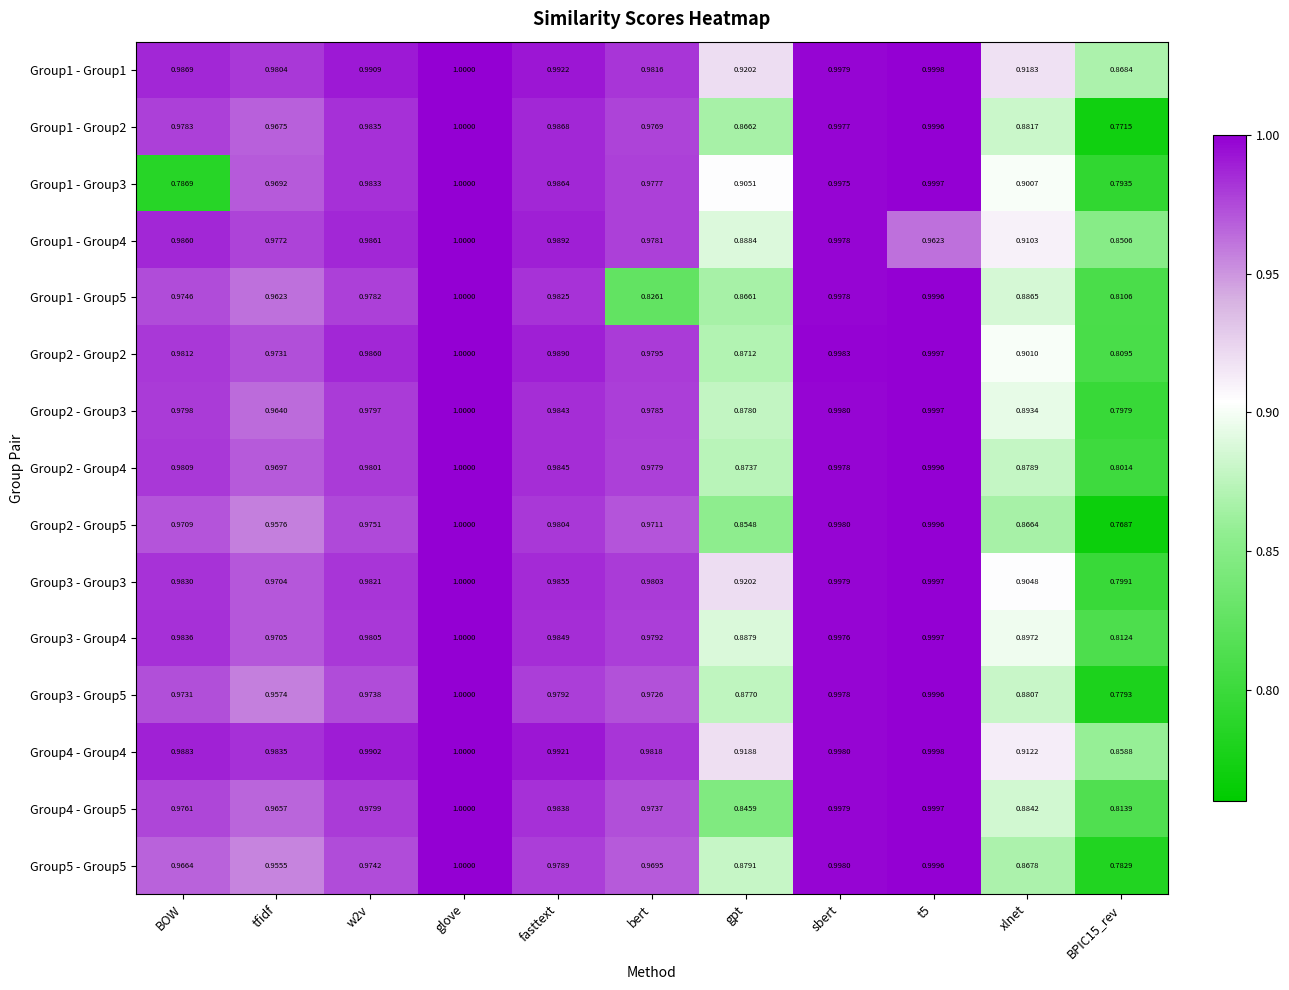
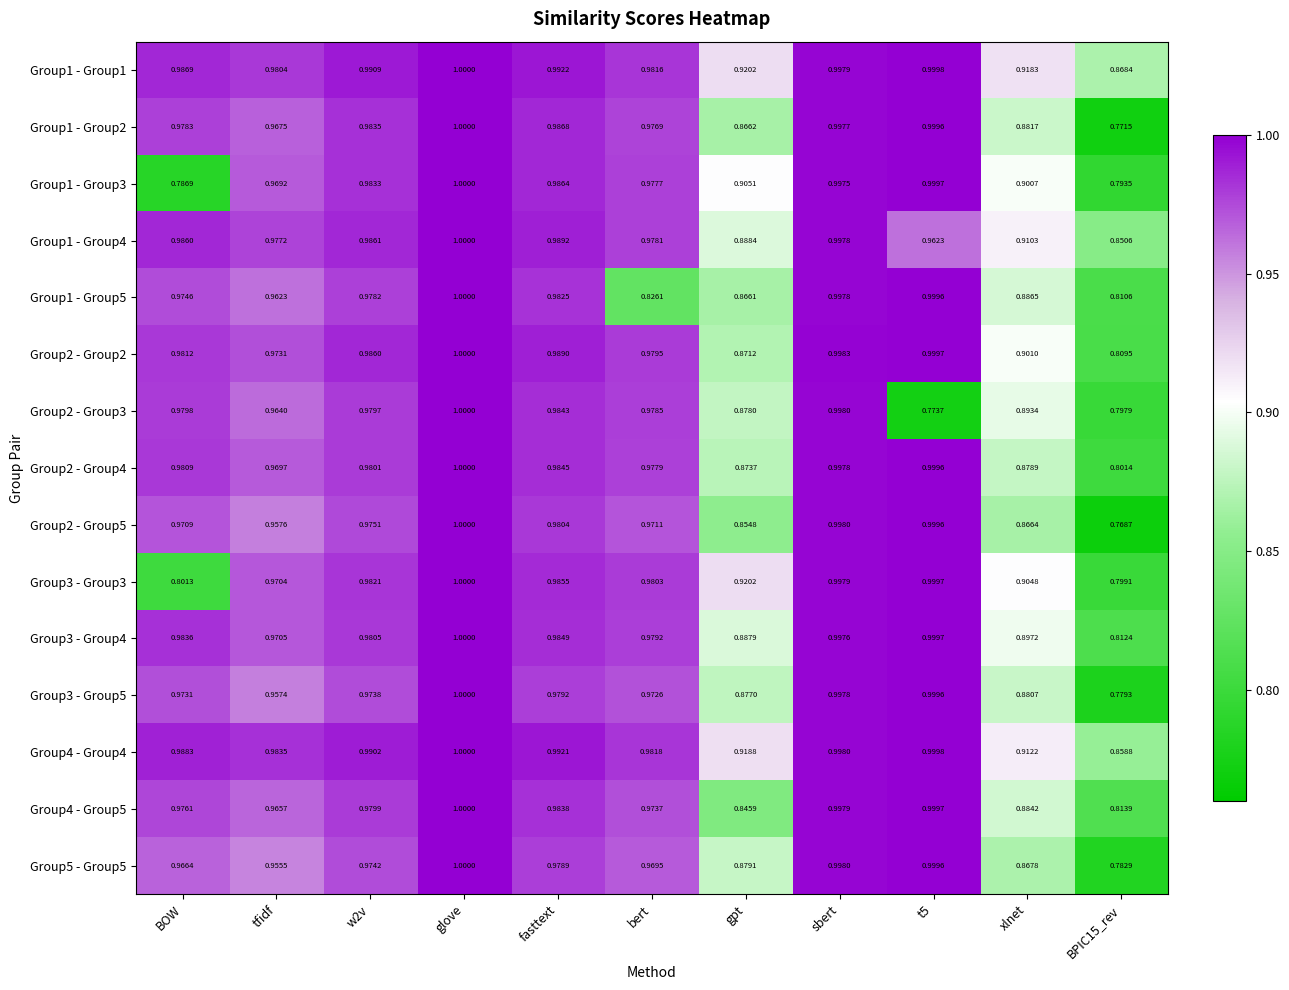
  {
    "Group1 - Group1": {
      "BOW": 0.9869,
      "tfidf": 0.9804,
      "w2v": 0.9909,
      "glove": 1.0000,
      "fasttext": 0.9922,
      "bert": 0.9816,
      "gpt": 0.9202,
      "sbert": 0.9979,
      "t5": 0.9998,
      "xlnet": 0.9183,
      "BPIC15_rev": 0.8684
    },
    "Group1 - Group2": {
      "BOW": 0.9783,
      "tfidf": 0.9675,
      "w2v": 0.9835,
      "glove": 1.0000,
      "fasttext": 0.9868,
      "bert": 0.9769,
      "gpt": 0.8662,
      "sbert": 0.9977,
      "t5": 0.9996,
      "xlnet": 0.8817,
      "BPIC15_rev": 0.7715
    },
    "Group1 - Group3": {
      "BOW": 0.7869,
      "tfidf": 0.9692,
      "w2v": 0.9833,
      "glove": 1.0000,
      "fasttext": 0.9864,
      "bert": 0.9777,
      "gpt": 0.9051,
      "sbert": 0.9975,
      "t5": 0.9997,
      "xlnet": 0.9007,
      "BPIC15_rev": 0.7935
    },
    "Group1 - Group4": {
      "BOW": 0.9860,
      "tfidf": 0.9772,
      "w2v": 0.9861,
      "glove": 1.0000,
      "fasttext": 0.9892,
      "bert": 0.9781,
      "gpt": 0.8884,
      "sbert": 0.9978,
      "t5": 0.9623,
      "xlnet": 0.9103,
      "BPIC15_rev": 0.8506
    },
    "Group1 - Group5": {
      "BOW": 0.9746,
      "tfidf": 0.9623,
      "w2v": 0.9782,
      "glove": 1.0000,
      "fasttext": 0.9825,
      "bert": 0.8261,
      "gpt": 0.8661,
      "sbert": 0.9978,
      "t5": 0.9996,
      "xlnet": 0.8865,
      "BPIC15_rev": 0.8106
    },
    "Group2 - Group2": {
      "BOW": 0.9812,
      "tfidf": 0.9731,
      "w2v": 0.9860,
      "glove": 1.0000,
      "fasttext": 0.9890,
      "bert": 0.9795,
      "gpt": 0.8712,
      "sbert": 0.9983,
      "t5": 0.9997,
      "xlnet": 0.9010,
      "BPIC15_rev": 0.8095
    },
    "Group2 - Group3": {
      "BOW": 0.9798,
      "tfidf": 0.9640,
      "w2v": 0.9797,
      "glove": 1.0000,
      "fasttext": 0.9843,
      "bert": 0.9785,
      "gpt": 0.8780,
      "sbert": 0.9980,
-     "t5": 0.9997,
+     "t5": 0.7737,
      "xlnet": 0.8934,
      "BPIC15_rev": 0.7979
    },
    "Group2 - Group4": {
      "BOW": 0.9809,
      "tfidf": 0.9697,
      "w2v": 0.9801,
      "glove": 1.0000,
      "fasttext": 0.9845,
      "bert": 0.9779,
      "gpt": 0.8737,
      "sbert": 0.9978,
      "t5": 0.9996,
      "xlnet": 0.8789,
      "BPIC15_rev": 0.8014
    },
    "Group2 - Group5": {
      "BOW": 0.9709,
      "tfidf": 0.9576,
      "w2v": 0.9751,
      "glove": 1.0000,
      "fasttext": 0.9804,
      "bert": 0.9711,
      "gpt": 0.8548,
      "sbert": 0.9980,
      "t5": 0.9996,
      "xlnet": 0.8664,
      "BPIC15_rev": 0.7687
    },
    "Group3 - Group3": {
-     "BOW": 0.9830,
+     "BOW": 0.8013,
      "tfidf": 0.9704,
      "w2v": 0.9821,
      "glove": 1.0000,
      "fasttext": 0.9855,
      "bert": 0.9803,
      "gpt": 0.9202,
      "sbert": 0.9979,
      "t5": 0.9997,
      "xlnet": 0.9048,
      "BPIC15_rev": 0.7991
    },
    "Group3 - Group4": {
      "BOW": 0.9836,
      "tfidf": 0.9705,
      "w2v": 0.9805,
      "glove": 1.0000,
      "fasttext": 0.9849,
      "bert": 0.9792,
      "gpt": 0.8879,
      "sbert": 0.9976,
      "t5": 0.9997,
      "xlnet": 0.8972,
      "BPIC15_rev": 0.8124
    },
    "Group3 - Group5": {
      "BOW": 0.9731,
      "tfidf": 0.9574,
      "w2v": 0.9738,
      "glove": 1.0000,
      "fasttext": 0.9792,
      "bert": 0.9726,
      "gpt": 0.8770,
      "sbert": 0.9978,
      "t5": 0.9996,
      "xlnet": 0.8807,
      "BPIC15_rev": 0.7793
    },
    "Group4 - Group4": {
      "BOW": 0.9883,
      "tfidf": 0.9835,
      "w2v": 0.9902,
      "glove": 1.0000,
      "fasttext": 0.9921,
      "bert": 0.9818,
      "gpt": 0.9188,
      "sbert": 0.9980,
      "t5": 0.9998,
      "xlnet": 0.9122,
      "BPIC15_rev": 0.8588
    },
    "Group4 - Group5": {
      "BOW": 0.9761,
      "tfidf": 0.9657,
      "w2v": 0.9799,
      "glove": 1.0000,
      "fasttext": 0.9838,
      "bert": 0.9737,
      "gpt": 0.8459,
      "sbert": 0.9979,
      "t5": 0.9997,
      "xlnet": 0.8842,
      "BPIC15_rev": 0.8139
    },
    "Group5 - Group5": {
      "BOW": 0.9664,
      "tfidf": 0.9555,
      "w2v": 0.9742,
      "glove": 1.0000,
      "fasttext": 0.9789,
      "bert": 0.9695,
      "gpt": 0.8791,
      "sbert": 0.9980,
      "t5": 0.9996,
      "xlnet": 0.8678,
      "BPIC15_rev": 0.7829
    }
  }
